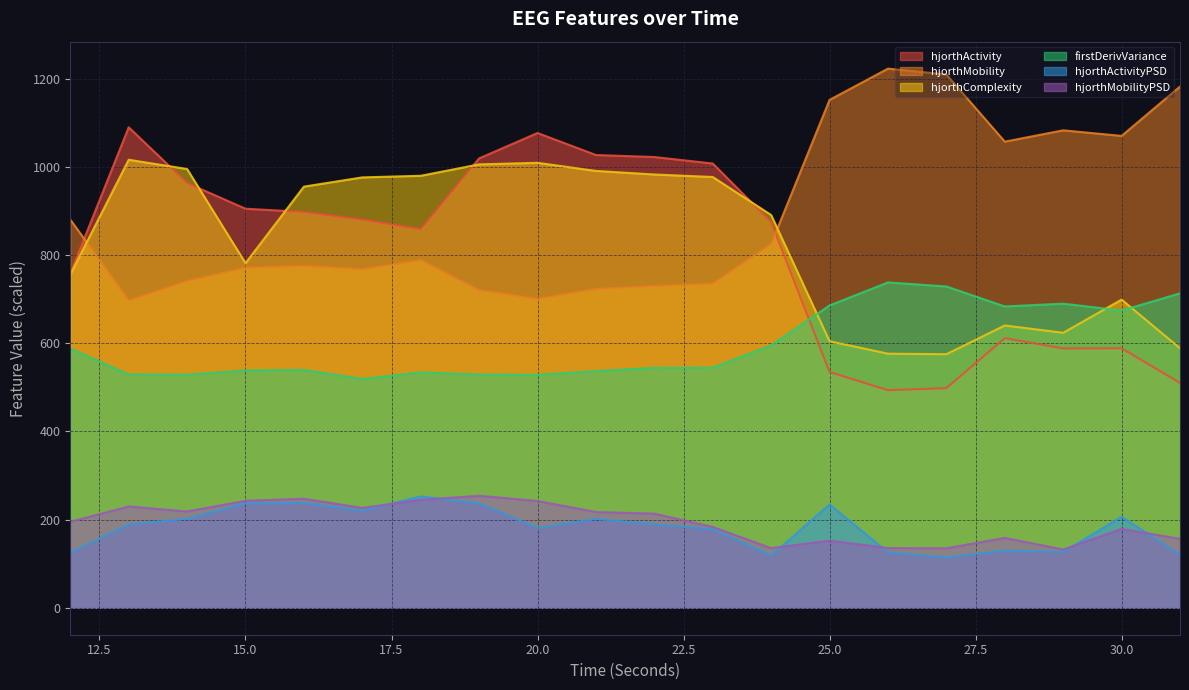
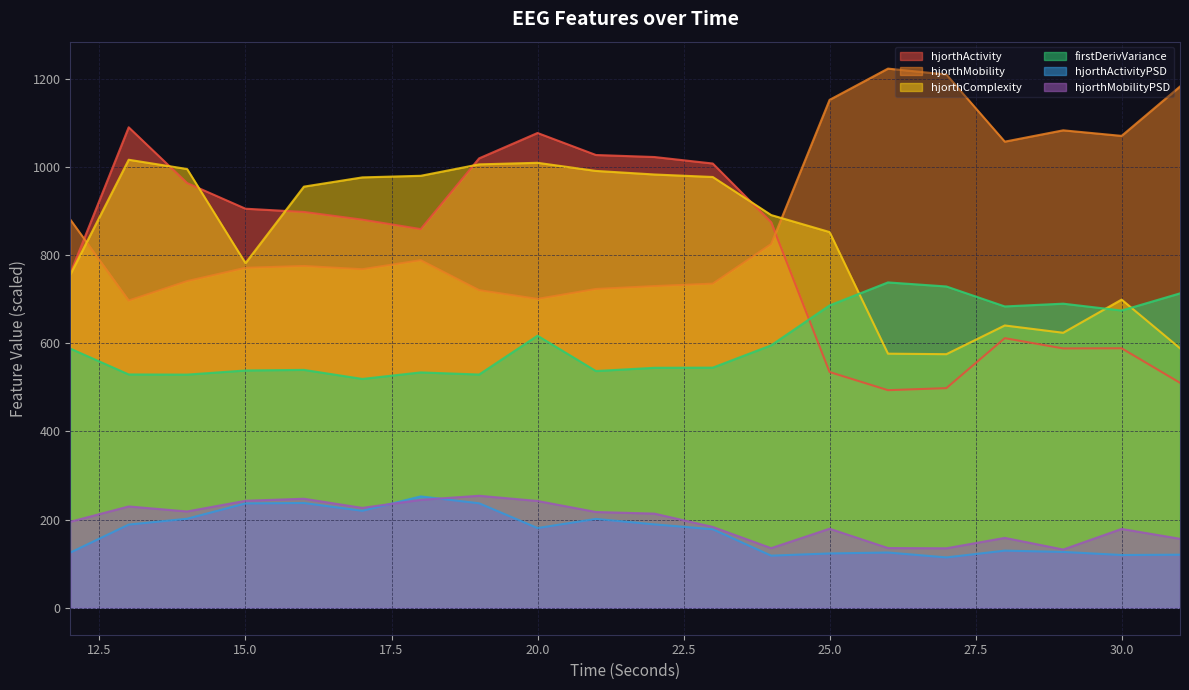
  {
    "hjorthComplexity": {
      "15.0": 780,
      "20.0": 1010,
-     "25.0": 600,
+     "25.0": 850,
      "30.0": 700
    },
    "firstDerivVariance": {
      "15.0": 540,
-     "20.0": 530,
+     "20.0": 620,
      "25.0": 690,
      "30.0": 670
    },
    "hjorthActivityPSD": {
      "15.0": 240,
      "20.0": 180,
-     "25.0": 230,
-     "30.0": 210
+     "25.0": 120,
+     "30.0": 120
    },
    "hjorthMobilityPSD": {
      "15.0": 240,
      "20.0": 240,
-     "25.0": 150,
+     "25.0": 180,
      "30.0": 180
    }
  }
